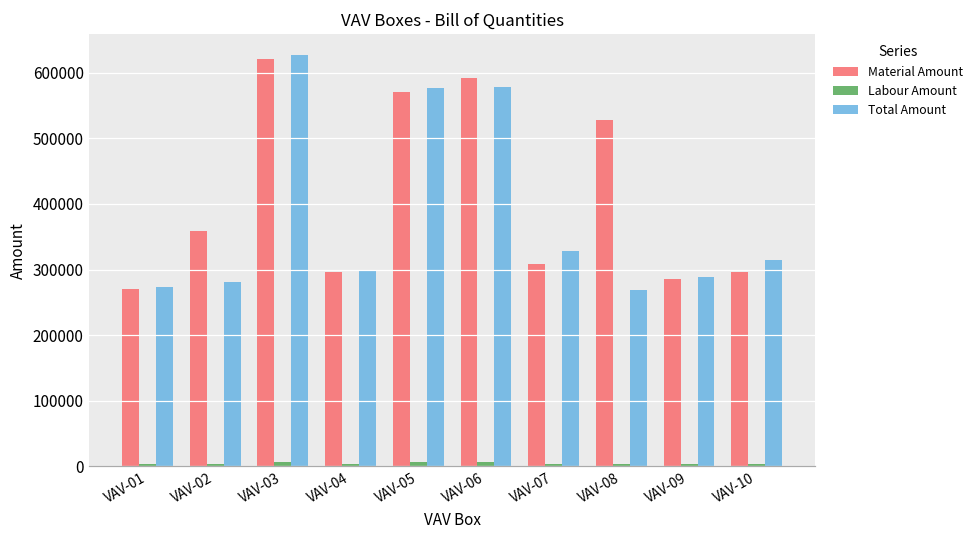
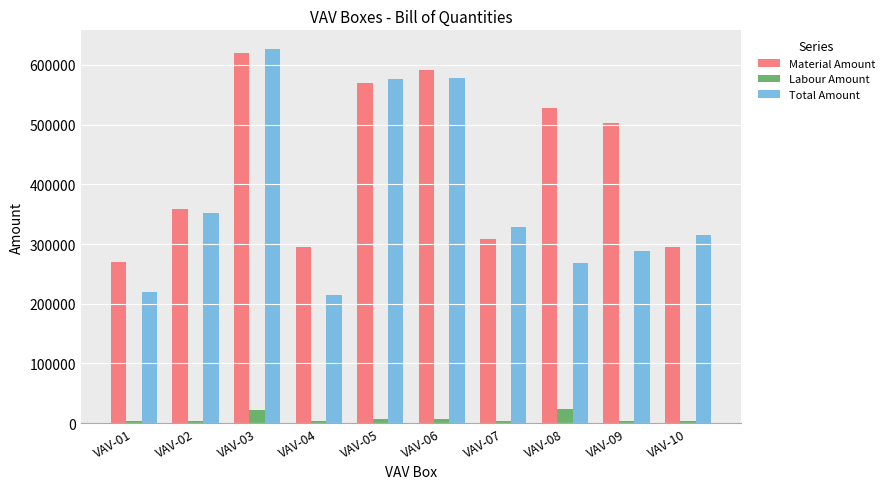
  {
    "Material Amount": {
      "VAV-01": 270000,
      "VAV-02": 360000,
      "VAV-03": 620000,
      "VAV-04": 300000,
      "VAV-05": 570000,
      "VAV-06": 590000,
      "VAV-07": 310000,
      "VAV-08": 530000,
-     "VAV-09": 290000,
+     "VAV-09": 500000,
      "VAV-10": 300000
    },
    "Labour Amount": {
-     "VAV-03": 10000,
+     "VAV-03": 20000,
      "VAV-05": 10000,
      "VAV-06": 10000,
-     "VAV-08": 0
+     "VAV-08": 20000
    },
    "Total Amount": {
-     "VAV-01": 270000,
-     "VAV-02": 280000,
+     "VAV-01": 220000,
+     "VAV-02": 350000,
      "VAV-03": 630000,
-     "VAV-04": 300000,
+     "VAV-04": 210000,
      "VAV-05": 580000,
      "VAV-06": 580000,
      "VAV-07": 330000,
      "VAV-08": 270000,
      "VAV-09": 290000,
      "VAV-10": 310000
    }
  }
